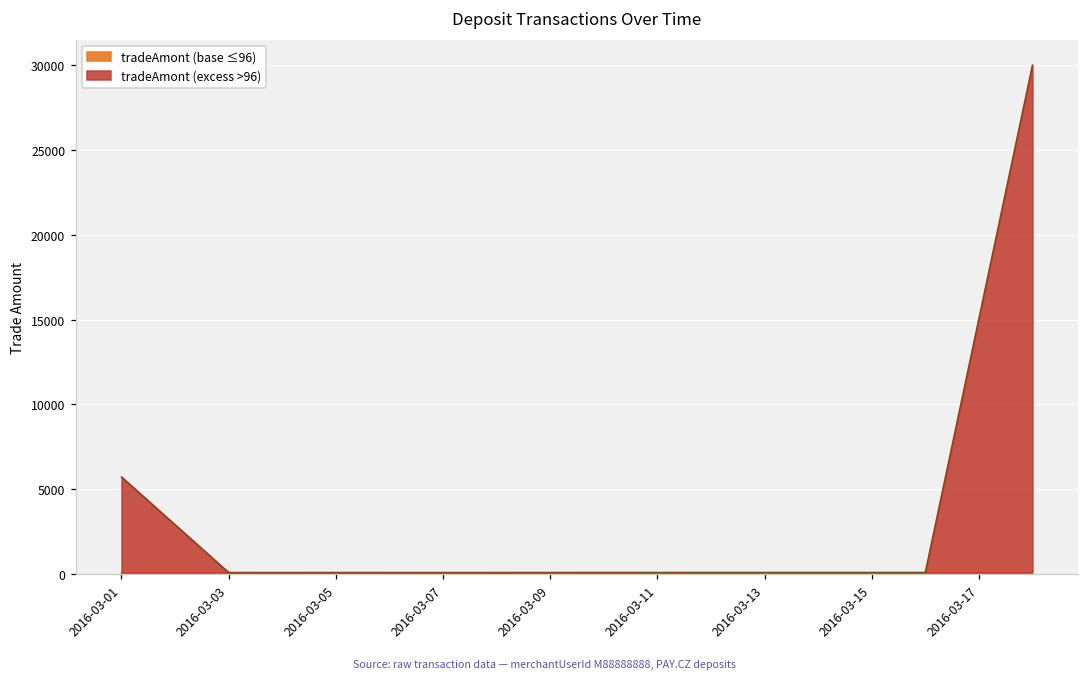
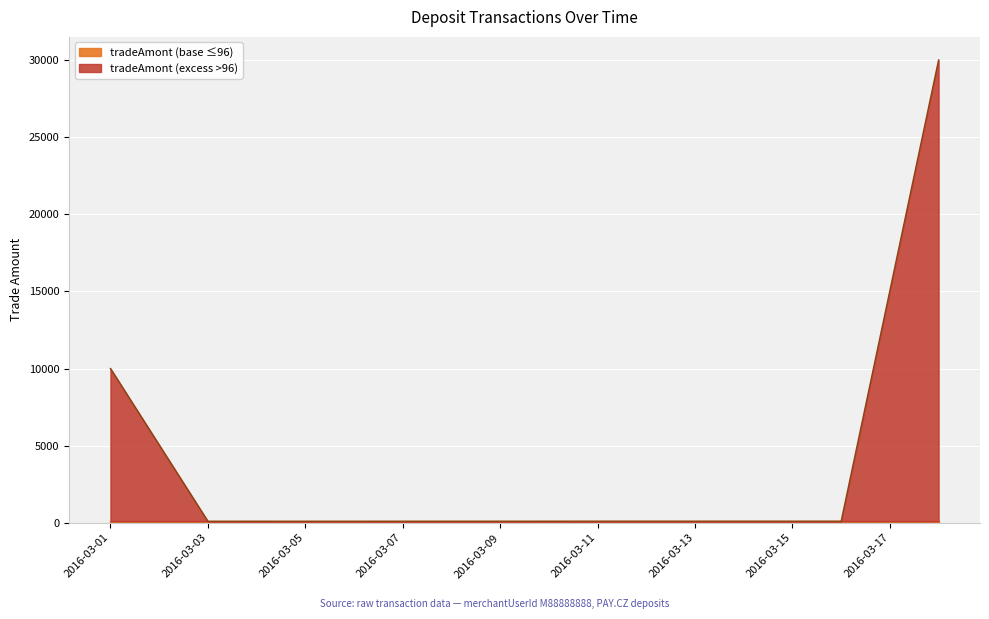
  {
    "tradeAmont (excess >96)": {
-     "2016-03-01": 5700
+     "2016-03-01": 10000
    }
  }
